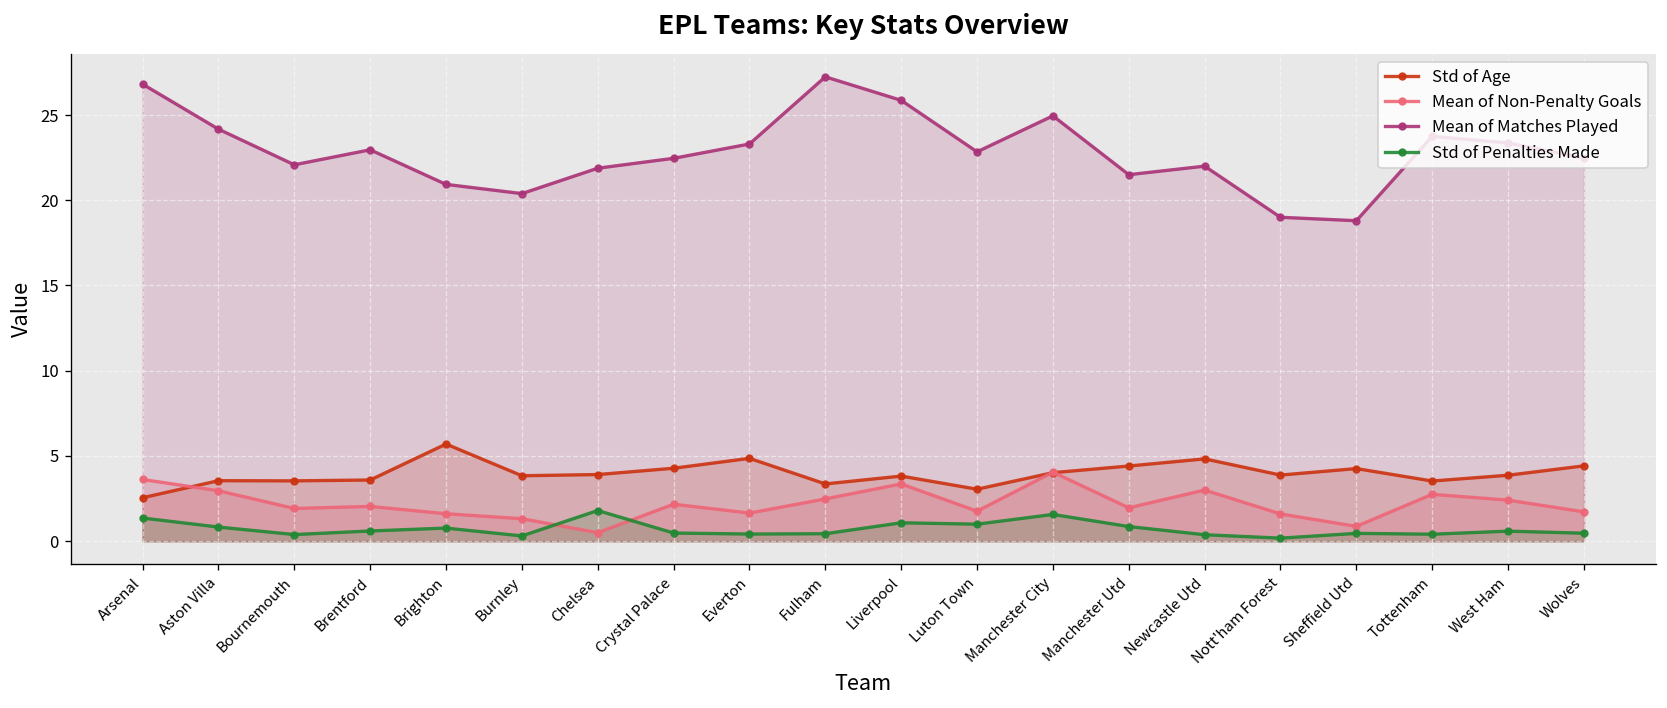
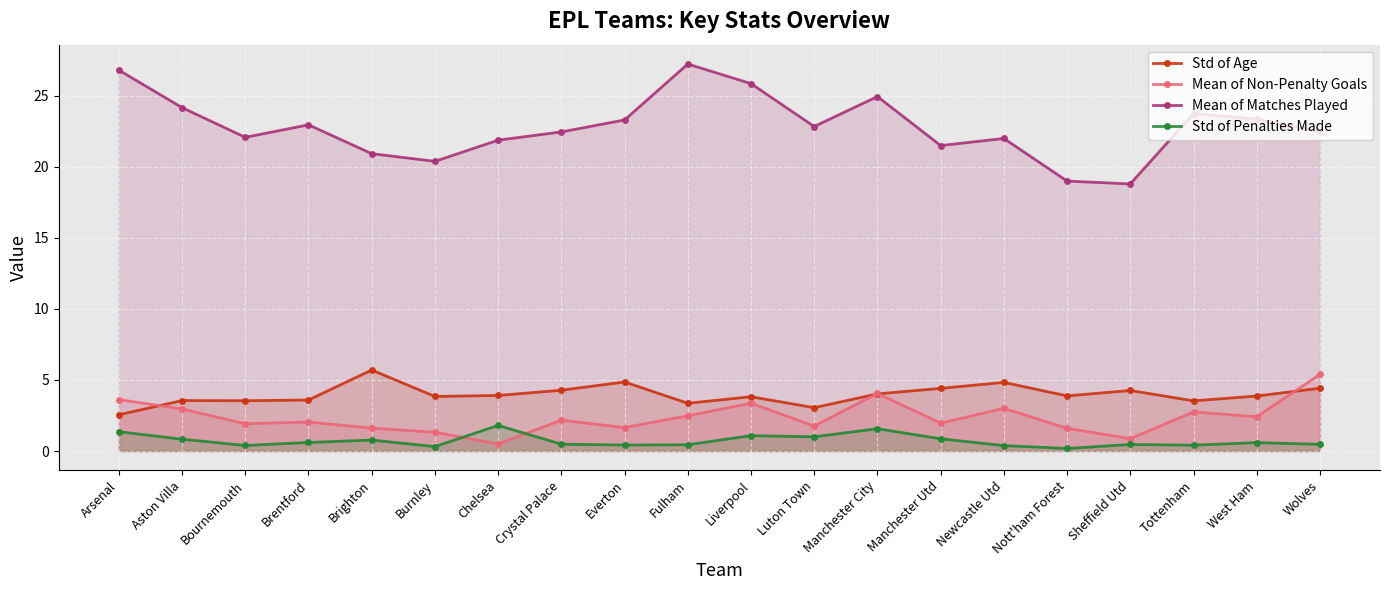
  {
    "Std of Age": {
      "Arsenal": 2.6,
      "Aston Villa": 3.6,
      "Bournemouth": 3.5,
      "Brentford": 3.6,
      "Brighton": 5.7,
      "Burnley": 3.8,
      "Chelsea": 3.9,
      "Crystal Palace": 4.3,
      "Everton": 4.9,
      "Fulham": 3.4,
      "Liverpool": 3.8,
      "Luton Town": 3.1,
      "Manchester Utd": 4.4,
      "Newcastle Utd": 4.8,
      "Nott'ham Forest": 3.9,
      "Sheffield Utd": 4.3,
      "Tottenham": 3.5,
      "West Ham": 3.9,
      "Wolves": 4.4
    },
    "Mean of Non-Penalty Goals": {
      "Arsenal": 3.6,
      "Aston Villa": 3.0,
      "Bournemouth": 1.9,
      "Brentford": 2.0,
      "Brighton": 1.6,
      "Burnley": 1.3,
      "Chelsea": 0.5,
      "Crystal Palace": 2.2,
      "Everton": 1.7,
      "Fulham": 2.5,
      "Liverpool": 3.4,
      "Luton Town": 1.8,
      "Manchester Utd": 2.0,
      "Newcastle Utd": 3.0,
      "Nott'ham Forest": 1.6,
      "Sheffield Utd": 0.9,
      "Tottenham": 2.8,
      "West Ham": 2.4,
-     "Wolves": 1.7
+     "Wolves": 5.4
    },
    "Mean of Matches Played": {
      "Arsenal": 26.8,
      "Aston Villa": 24.2,
      "Bournemouth": 22.1,
      "Brentford": 23.0,
      "Brighton": 20.9,
      "Burnley": 20.4,
      "Chelsea": 21.9,
      "Crystal Palace": 22.5,
      "Everton": 23.3,
      "Fulham": 27.2,
      "Liverpool": 25.9,
      "Luton Town": 22.8,
      "Manchester City": 25.0,
      "Manchester Utd": 21.5,
      "Newcastle Utd": 22.0,
      "Nott'ham Forest": 19.0,
      "Sheffield Utd": 18.8
    },
    "Std of Penalties Made": {
      "Arsenal": 1.4,
      "Aston Villa": 0.8,
      "Bournemouth": 0.4,
      "Brentford": 0.6,
      "Brighton": 0.8,
      "Burnley": 0.3,
      "Chelsea": 1.8,
      "Crystal Palace": 0.5,
      "Everton": 0.4,
      "Fulham": 0.4,
      "Liverpool": 1.1,
      "Luton Town": 1.0,
      "Manchester City": 1.6,
      "Manchester Utd": 0.9,
      "Newcastle Utd": 0.4,
      "Nott'ham Forest": 0.2,
      "Sheffield Utd": 0.5,
      "Tottenham": 0.4,
      "West Ham": 0.6,
      "Wolves": 0.5
    }
  }
